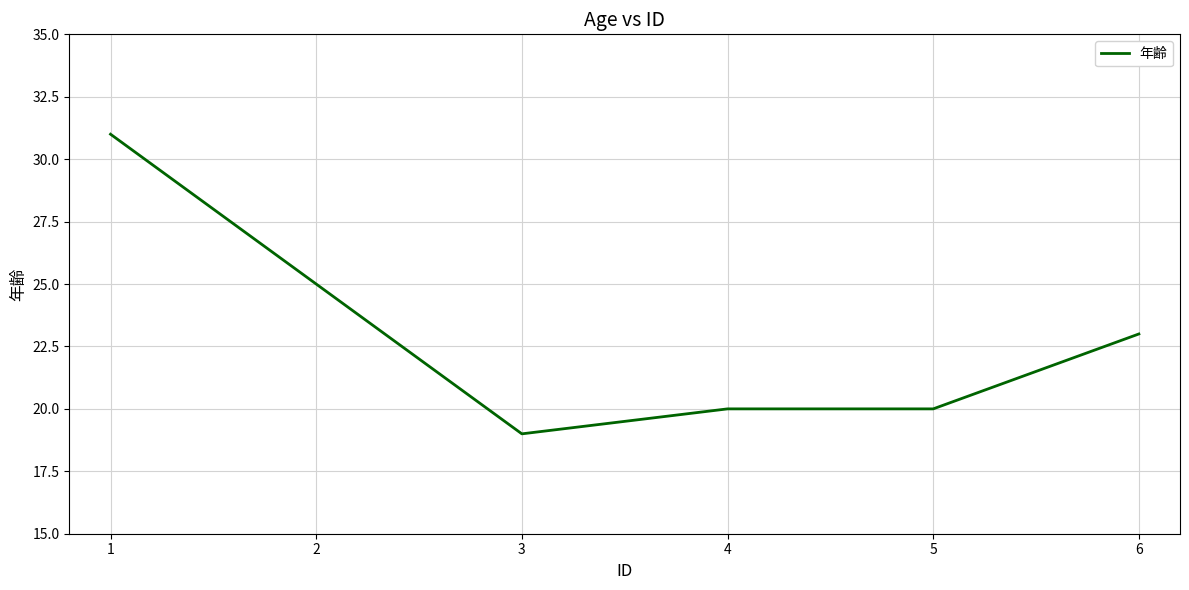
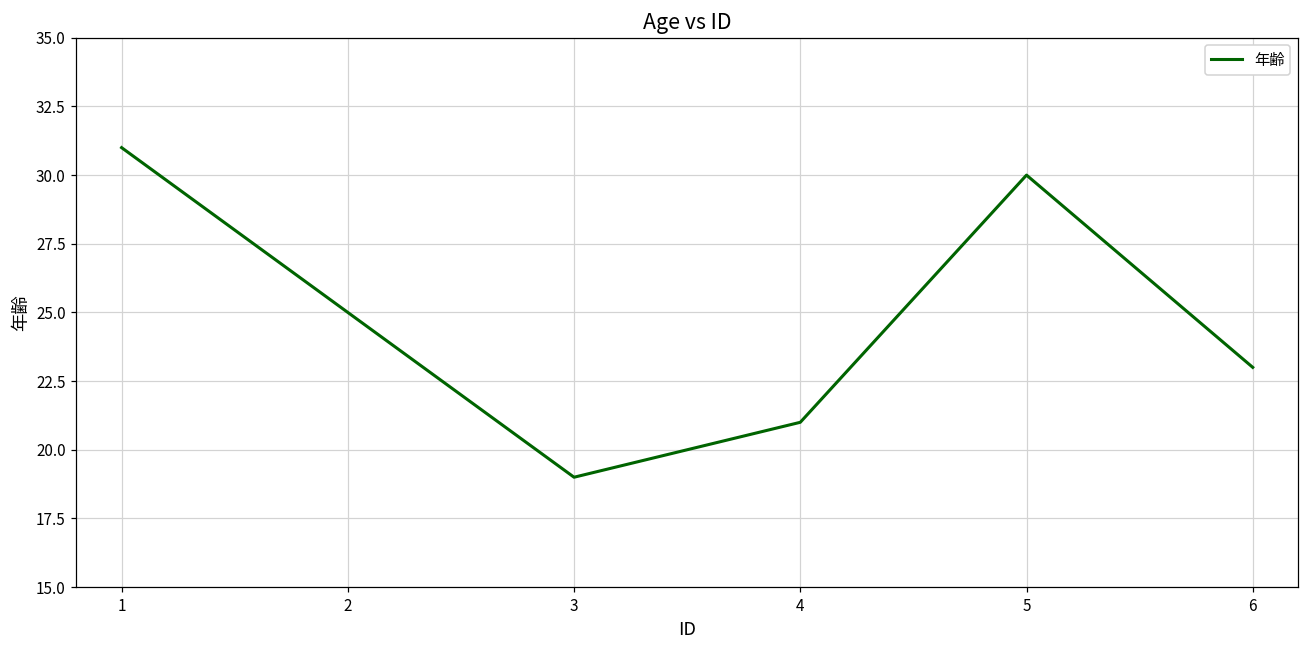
  {
    "1": 31,
    "2": 25,
    "3": 19,
-   "4": 20,
-   "5": 20,
+   "4": 21,
+   "5": 30,
    "6": 23
  }
